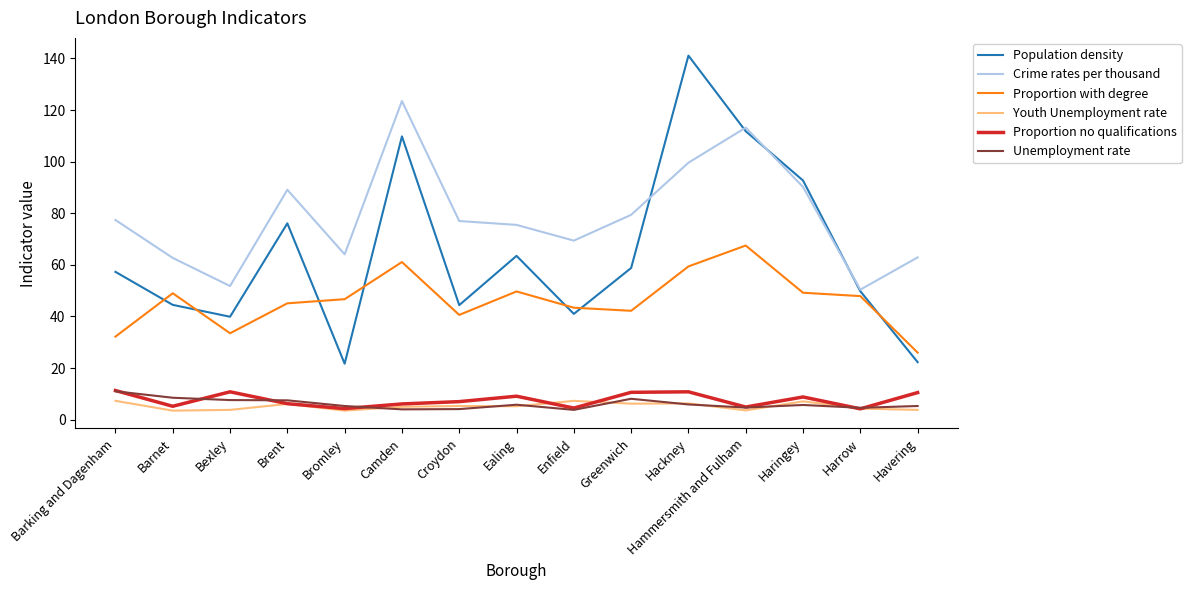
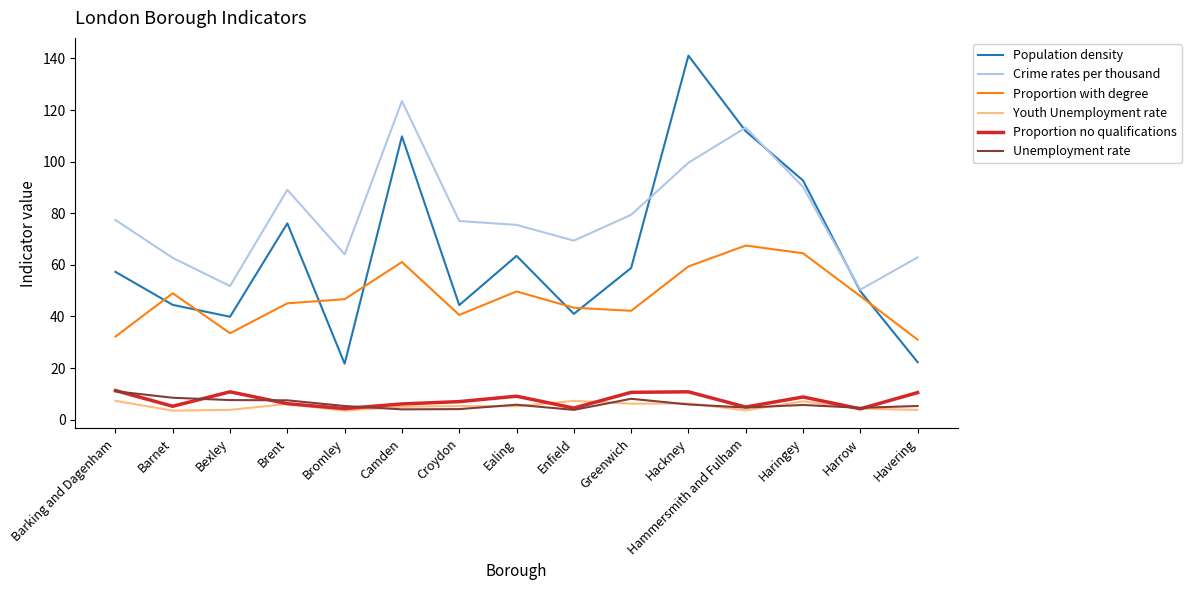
  {
    "Population density": {
      "Barking and Dagenham": 57,
      "Barnet": 45,
      "Bexley": 40,
      "Brent": 76,
      "Bromley": 22,
      "Camden": 110,
      "Croydon": 44,
      "Ealing": 64,
      "Enfield": 41,
      "Greenwich": 59,
      "Hackney": 141,
      "Hammersmith and Fulham": 112,
      "Haringey": 93,
      "Havering": 22
    },
    "Crime rates per thousand": {
      "Barking and Dagenham": 77,
      "Barnet": 63,
      "Bexley": 52,
      "Brent": 89,
      "Bromley": 64,
      "Camden": 124,
      "Croydon": 77,
      "Ealing": 76,
      "Enfield": 69,
      "Greenwich": 79,
      "Hackney": 100,
      "Hammersmith and Fulham": 113,
      "Haringey": 90,
      "Havering": 63
    },
    "Proportion with degree": {
      "Barking and Dagenham": 32,
      "Barnet": 49,
      "Bexley": 34,
      "Brent": 45,
      "Bromley": 47,
      "Camden": 61,
      "Croydon": 41,
      "Ealing": 50,
      "Enfield": 43,
      "Greenwich": 42,
      "Hackney": 59,
      "Hammersmith and Fulham": 68,
-     "Haringey": 49,
+     "Haringey": 65,
      "Harrow": 48,
-     "Havering": 26
+     "Havering": 31
    },
    "Youth Unemployment rate": {
      "Barking and Dagenham": 7,
      "Barnet": 4,
      "Bexley": 4,
      "Camden": 5,
      "Croydon": 5,
      "Enfield": 7,
      "Greenwich": 6,
      "Hammersmith and Fulham": 4,
      "Haringey": 7,
      "Havering": 4
    },
    "Proportion no qualifications": {
      "Barnet": 5,
      "Bexley": 11,
      "Camden": 6,
      "Croydon": 7,
      "Ealing": 9,
      "Greenwich": 11,
      "Hackney": 11,
      "Haringey": 9,
      "Havering": 11
    },
    "Unemployment rate": {
      "Barnet": 9,
      "Bexley": 8,
      "Brent": 8,
      "Bromley": 5,
      "Camden": 4,
      "Croydon": 4,
      "Greenwich": 8,
      "Haringey": 6,
      "Havering": 5
    }
  }
